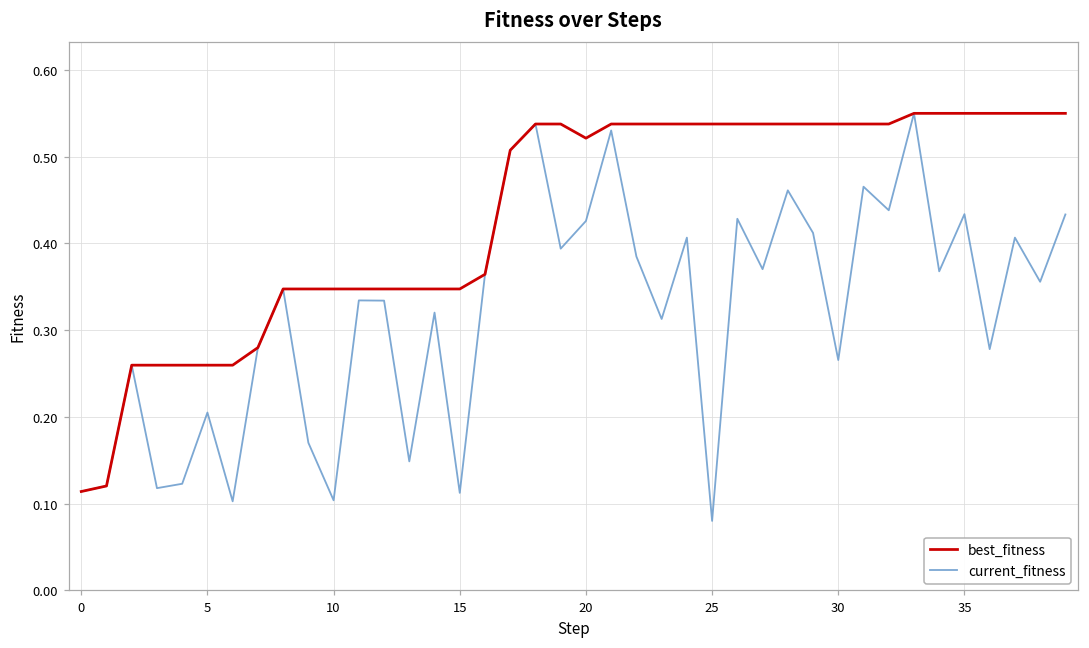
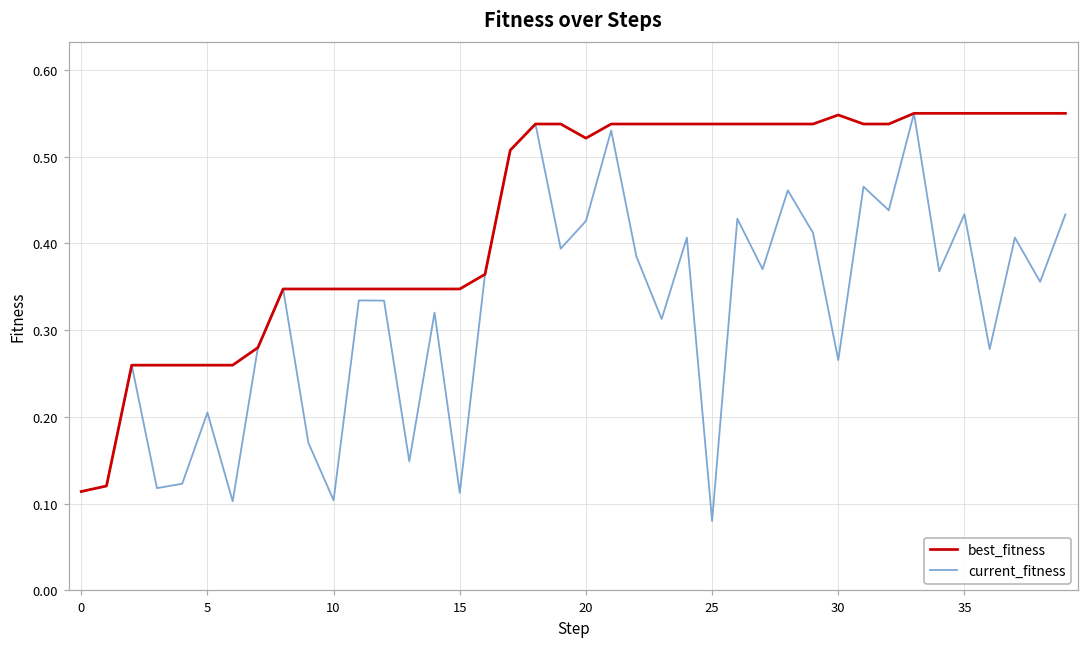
  {
    "best_fitness": {
      "5": 0.26,
      "10": 0.35,
      "15": 0.35,
      "20": 0.52,
      "25": 0.54,
-     "30": 0.54,
+     "30": 0.55,
      "35": 0.55
    },
    "current_fitness": {
      "5": 0.21,
      "10": 0.10,
      "15": 0.11,
      "20": 0.43,
      "25": 0.08,
      "30": 0.27,
      "35": 0.43
    }
  }
